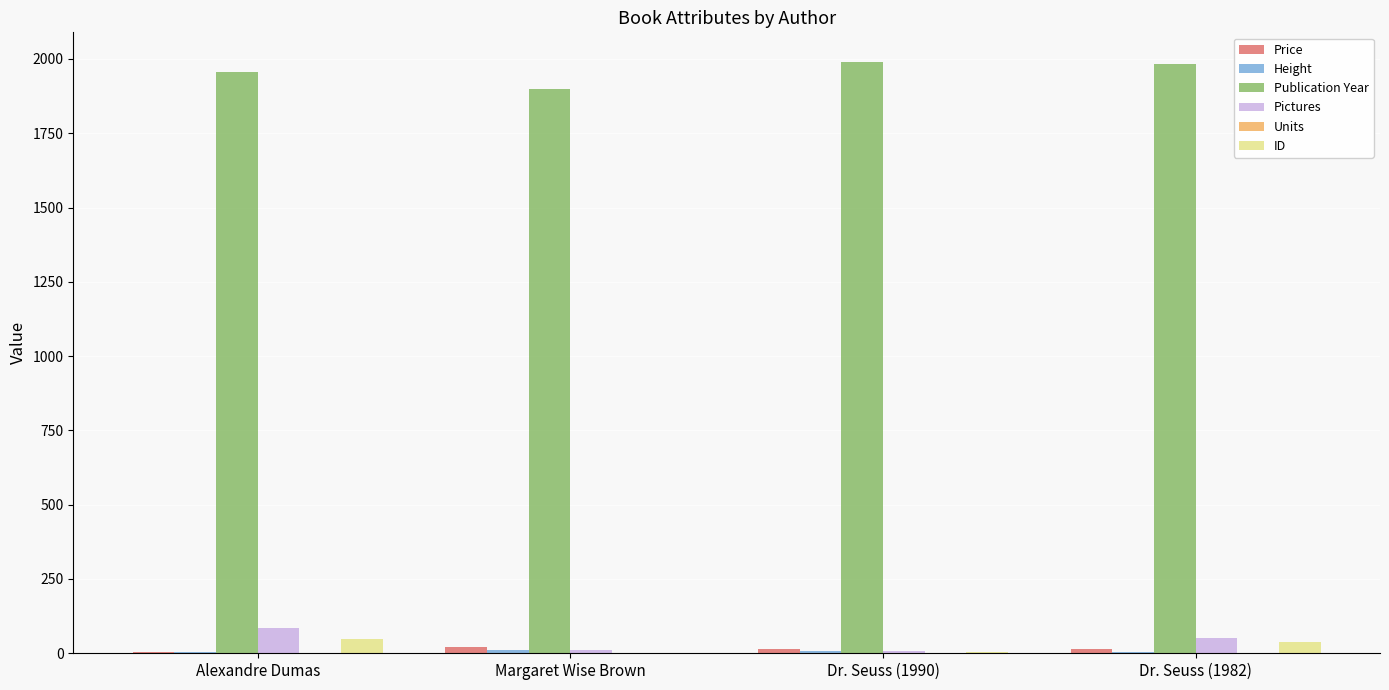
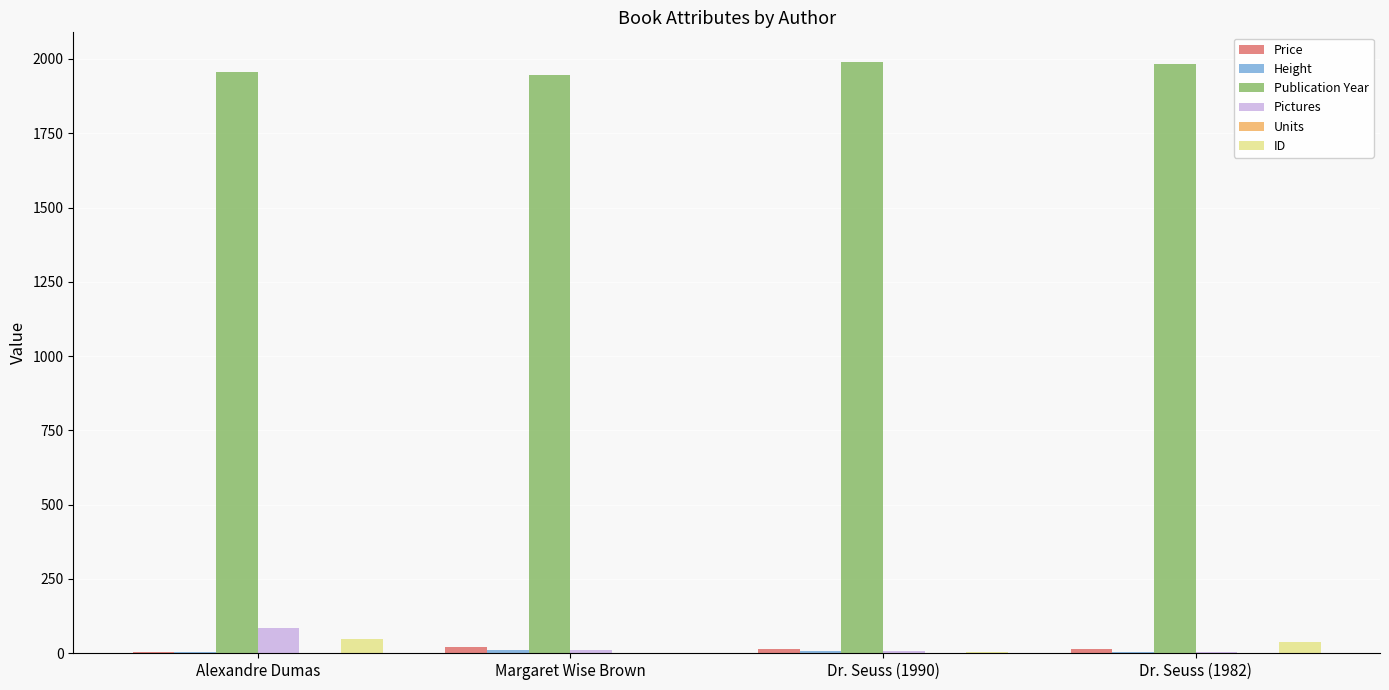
  {
    "Price": {
      "Margaret Wise Brown": 20,
      "Dr. Seuss (1990)": 20,
      "Dr. Seuss (1982)": 10
    },
    "Height": {
      "Margaret Wise Brown": 10
    },
    "Publication Year": {
      "Alexandre Dumas": 1960,
-     "Margaret Wise Brown": 1900,
+     "Margaret Wise Brown": 1950,
      "Dr. Seuss (1990)": 1990,
      "Dr. Seuss (1982)": 1980
    },
    "Pictures": {
      "Alexandre Dumas": 80,
      "Margaret Wise Brown": 10,
-     "Dr. Seuss (1982)": 50
+     "Dr. Seuss (1982)": 0
    },
    "ID": {
      "Alexandre Dumas": 50,
      "Dr. Seuss (1982)": 40
    }
  }
